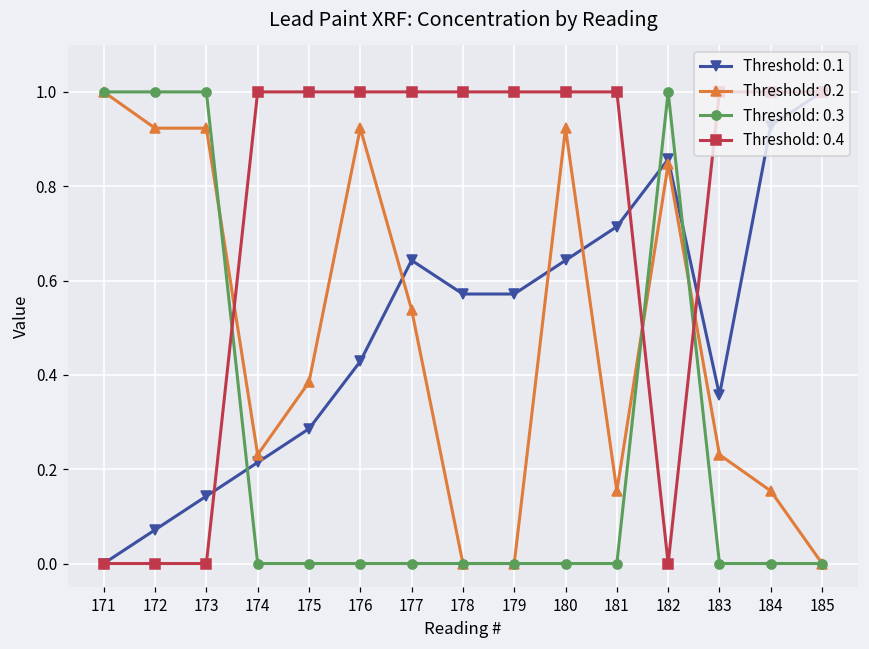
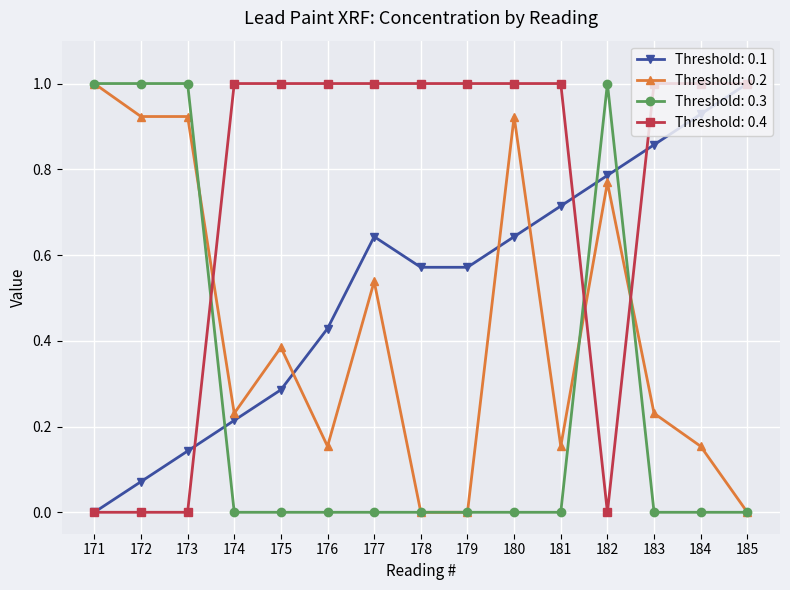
  {
    "Threshold: 0.1": {
      "172": 0.07,
      "173": 0.14,
      "174": 0.21,
      "175": 0.29,
      "176": 0.43,
      "177": 0.64,
      "178": 0.57,
      "179": 0.57,
      "180": 0.64,
      "181": 0.71,
-     "182": 0.86,
-     "183": 0.36
+     "182": 0.79,
+     "183": 0.86
    },
    "Threshold: 0.2": {
      "172": 0.92,
      "173": 0.92,
      "174": 0.23,
      "175": 0.38,
-     "176": 0.92,
+     "176": 0.15,
      "177": 0.54,
      "180": 0.92,
      "181": 0.15,
-     "182": 0.85,
+     "182": 0.77,
      "183": 0.23,
      "184": 0.15
    },
    "Threshold: 0.3": {
      "172": 1.00,
      "173": 1.00,
      "174": 0.00,
      "175": 0.00,
      "176": 0.00,
      "177": 0.00,
      "180": 0.00,
      "181": 0.00,
      "182": 1.00,
      "183": 0.00,
      "184": 0.00
    },
    "Threshold: 0.4": {
      "172": 0.00,
      "173": 0.00,
      "174": 1.00,
      "175": 1.00,
      "176": 1.00,
      "177": 1.00,
      "178": 1.00,
      "179": 1.00,
      "180": 1.00,
      "181": 1.00,
      "182": 0.00
    }
  }
